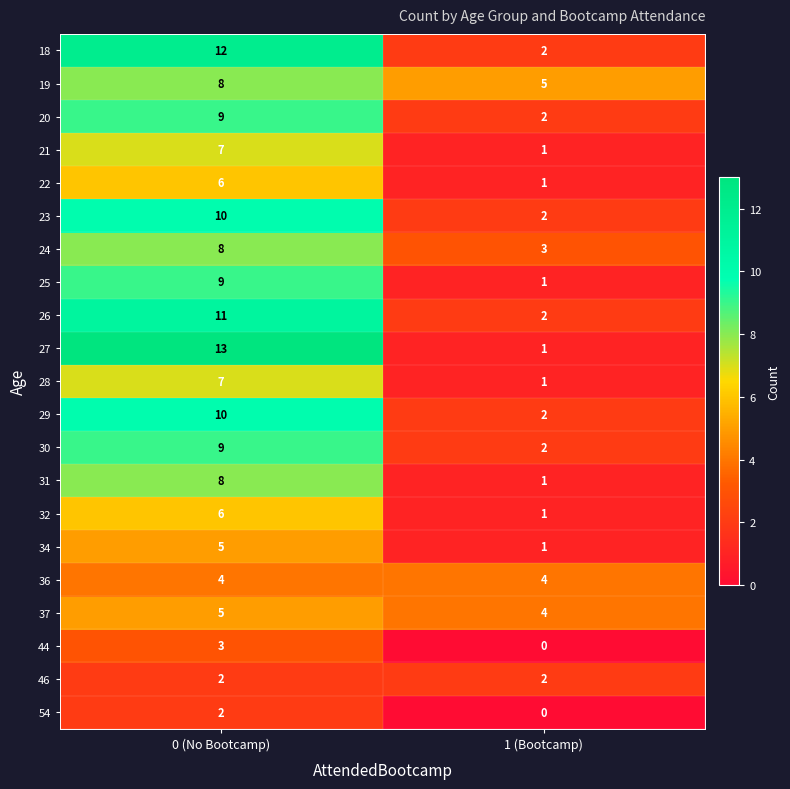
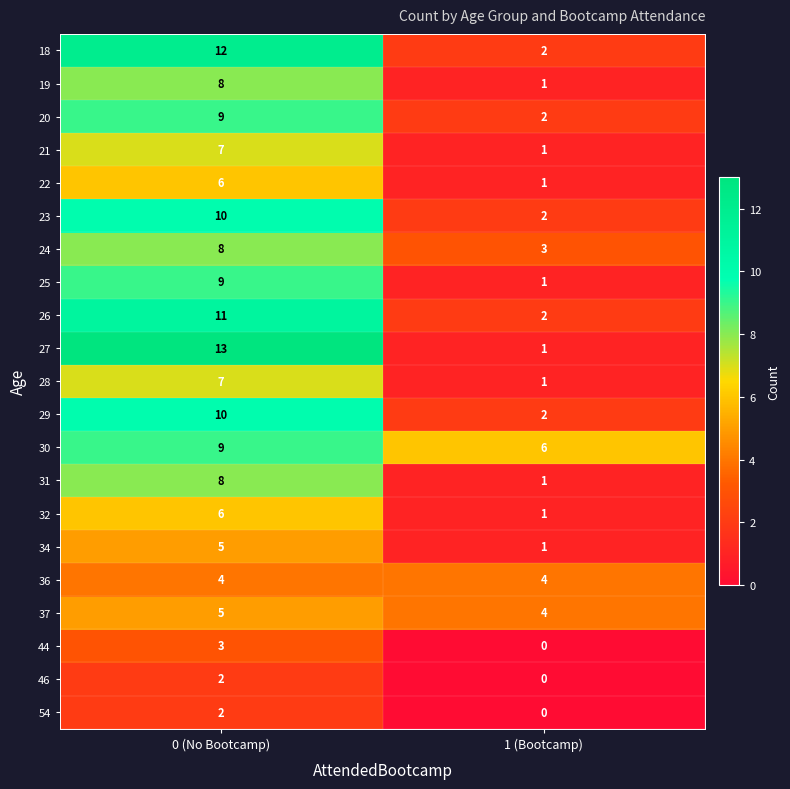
  {
    "18": {
      "0 (No Bootcamp)": 12,
      "1 (Bootcamp)": 2
    },
    "19": {
      "0 (No Bootcamp)": 8,
-     "1 (Bootcamp)": 5
+     "1 (Bootcamp)": 1
    },
    "20": {
      "0 (No Bootcamp)": 9,
      "1 (Bootcamp)": 2
    },
    "21": {
      "0 (No Bootcamp)": 7,
      "1 (Bootcamp)": 1
    },
    "22": {
      "0 (No Bootcamp)": 6,
      "1 (Bootcamp)": 1
    },
    "23": {
      "0 (No Bootcamp)": 10,
      "1 (Bootcamp)": 2
    },
    "24": {
      "0 (No Bootcamp)": 8,
      "1 (Bootcamp)": 3
    },
    "25": {
      "0 (No Bootcamp)": 9,
      "1 (Bootcamp)": 1
    },
    "26": {
      "0 (No Bootcamp)": 11,
      "1 (Bootcamp)": 2
    },
    "27": {
      "0 (No Bootcamp)": 13,
      "1 (Bootcamp)": 1
    },
    "28": {
      "0 (No Bootcamp)": 7,
      "1 (Bootcamp)": 1
    },
    "29": {
      "0 (No Bootcamp)": 10,
      "1 (Bootcamp)": 2
    },
    "30": {
      "0 (No Bootcamp)": 9,
-     "1 (Bootcamp)": 2
+     "1 (Bootcamp)": 6
    },
    "31": {
      "0 (No Bootcamp)": 8,
      "1 (Bootcamp)": 1
    },
    "32": {
      "0 (No Bootcamp)": 6,
      "1 (Bootcamp)": 1
    },
    "34": {
      "0 (No Bootcamp)": 5,
      "1 (Bootcamp)": 1
    },
    "36": {
      "0 (No Bootcamp)": 4,
      "1 (Bootcamp)": 4
    },
    "37": {
      "0 (No Bootcamp)": 5,
      "1 (Bootcamp)": 4
    },
    "44": {
      "0 (No Bootcamp)": 3,
      "1 (Bootcamp)": 0
    },
    "46": {
      "0 (No Bootcamp)": 2,
-     "1 (Bootcamp)": 2
+     "1 (Bootcamp)": 0
    },
    "54": {
      "0 (No Bootcamp)": 2,
      "1 (Bootcamp)": 0
    }
  }
